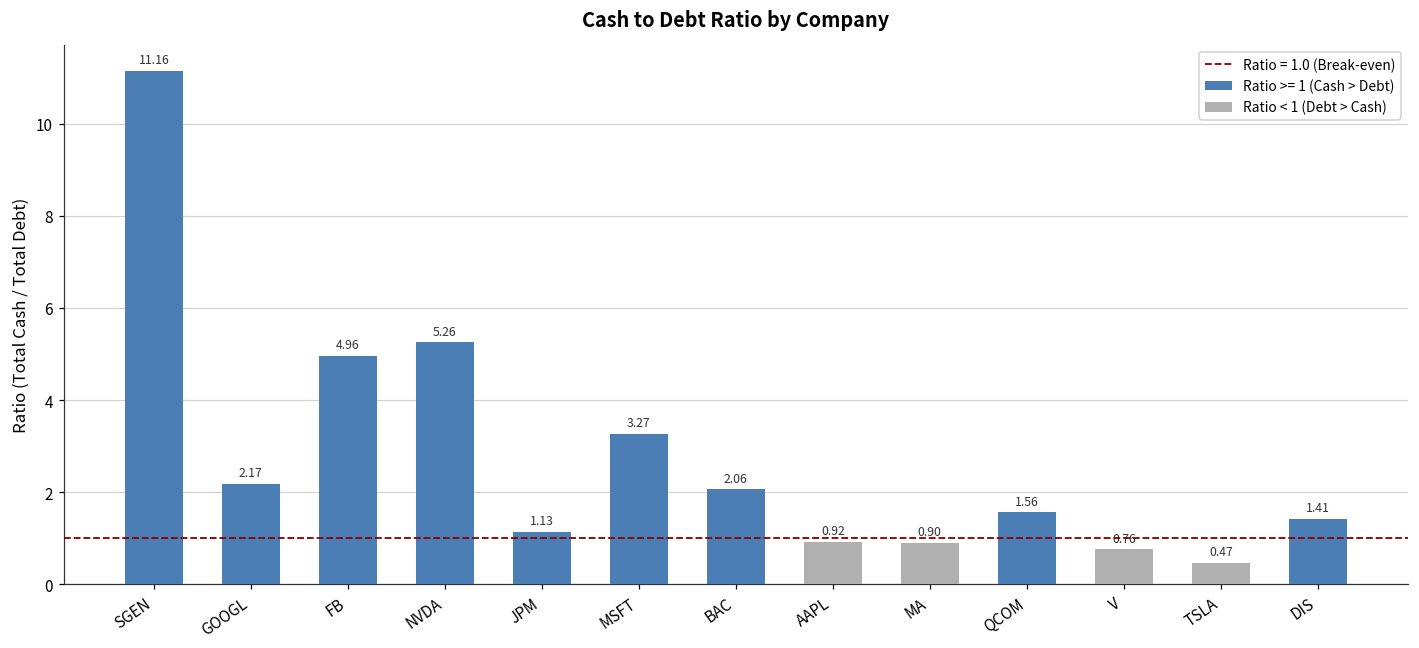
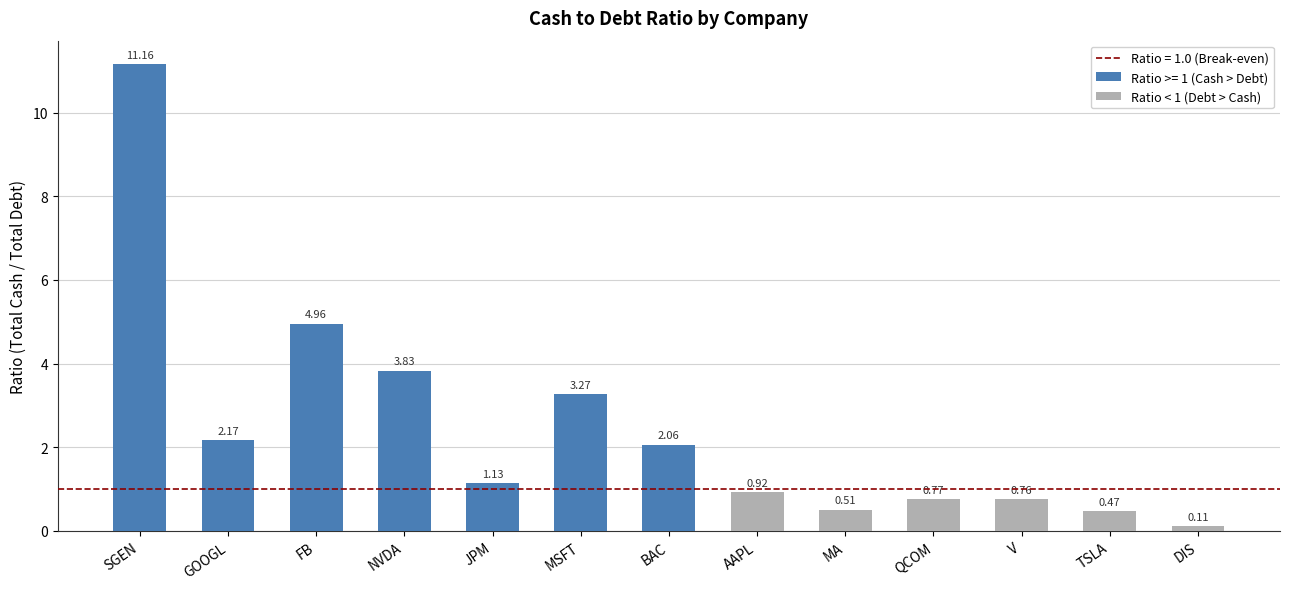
  {
    "SGEN": 11.16,
    "GOOGL": 2.17,
    "FB": 4.96,
-   "NVDA": 5.26,
+   "NVDA": 3.83,
    "JPM": 1.13,
    "MSFT": 3.27,
    "BAC": 2.06,
    "AAPL": 0.92,
-   "MA": 0.90,
-   "QCOM": 1.56,
+   "MA": 0.51,
+   "QCOM": 0.77,
    "V": 0.76,
    "TSLA": 0.47,
-   "DIS": 1.41
+   "DIS": 0.11
  }
